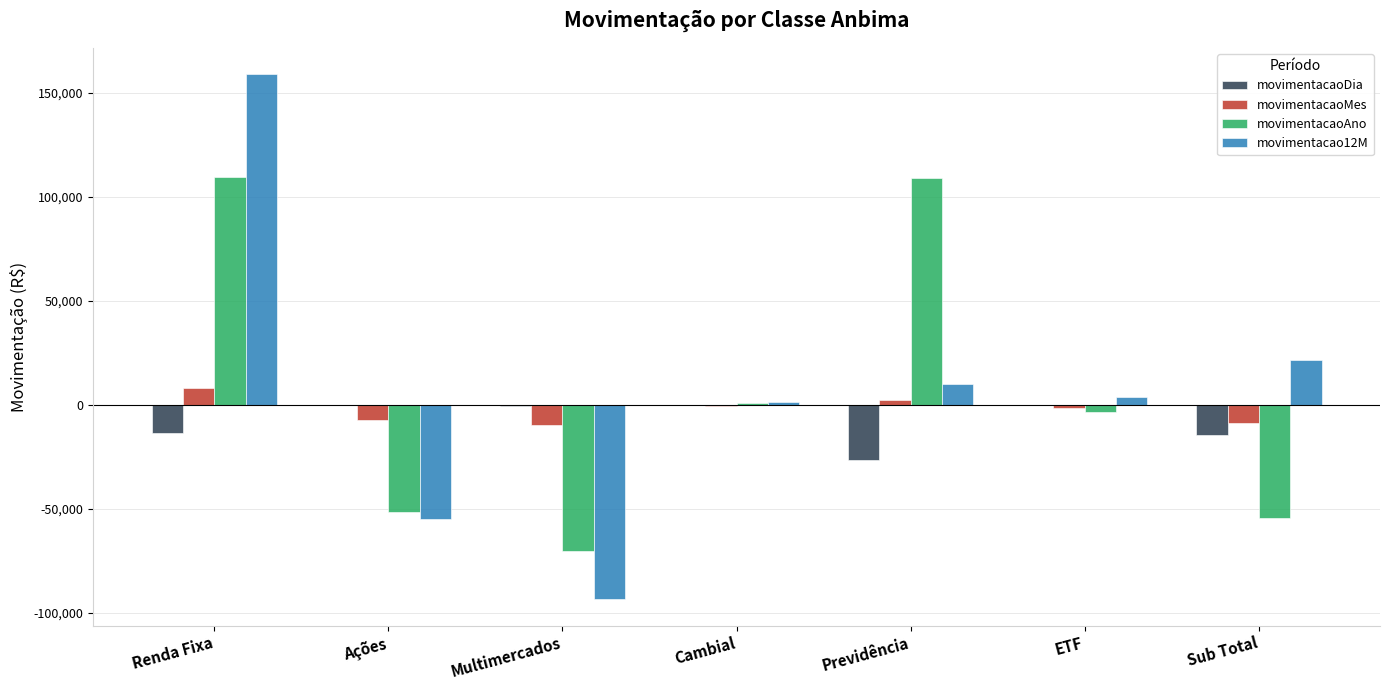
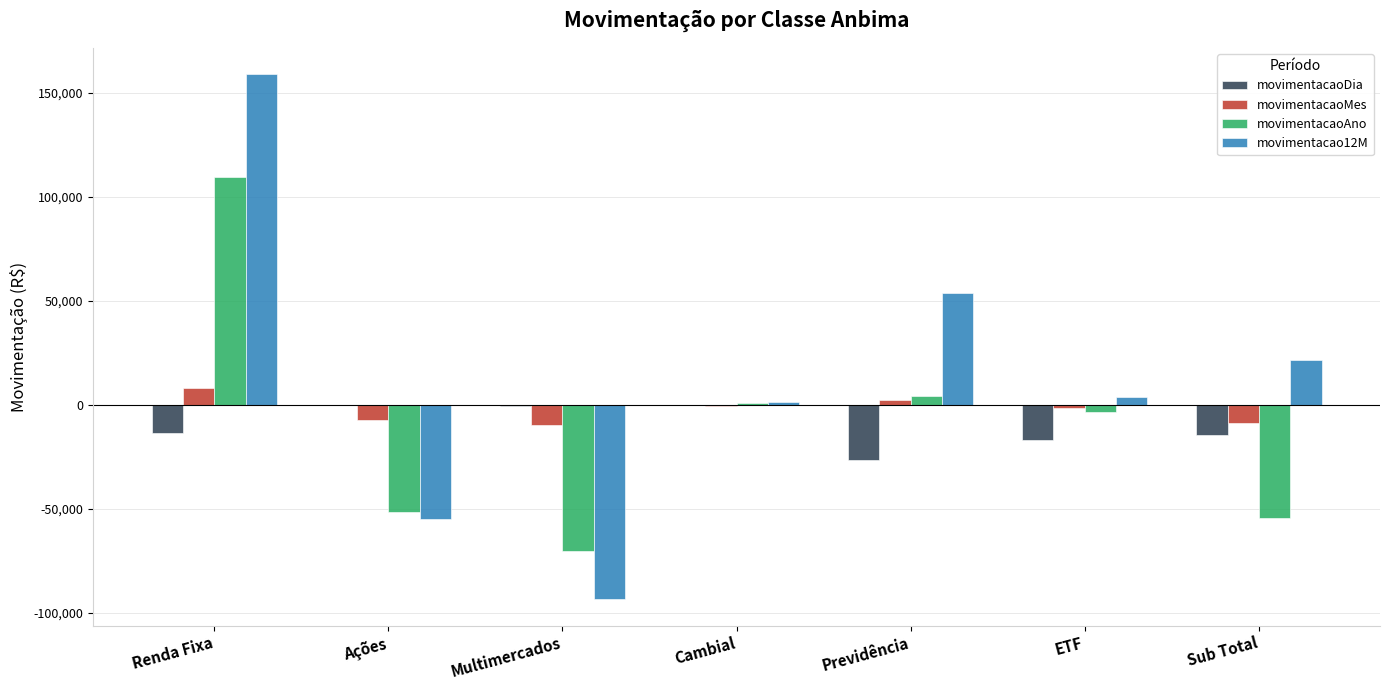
  {
    "movimentacaoDia": {
      "Renda Fixa": "-13,000",
      "Previdência": "-26,000",
-     "ETF": "0",
+     "ETF": "-17,000",
      "Sub Total": "-14,000"
    },
    "movimentacaoMes": {
      "Renda Fixa": "8,000",
      "Ações": "-7,000",
      "Multimercados": "-10,000",
      "Previdência": "2,000",
      "ETF": "-2,000",
      "Sub Total": "-8,000"
    },
    "movimentacaoAno": {
      "Renda Fixa": "109,000",
      "Ações": "-52,000",
      "Multimercados": "-70,000",
-     "Previdência": "109,000",
+     "Previdência": "4,000",
      "ETF": "-3,000",
      "Sub Total": "-54,000"
    },
    "movimentacao12M": {
      "Renda Fixa": "159,000",
      "Ações": "-55,000",
      "Multimercados": "-93,000",
      "Cambial": "1,000",
-     "Previdência": "10,000",
+     "Previdência": "54,000",
      "ETF": "4,000",
      "Sub Total": "22,000"
    }
  }
